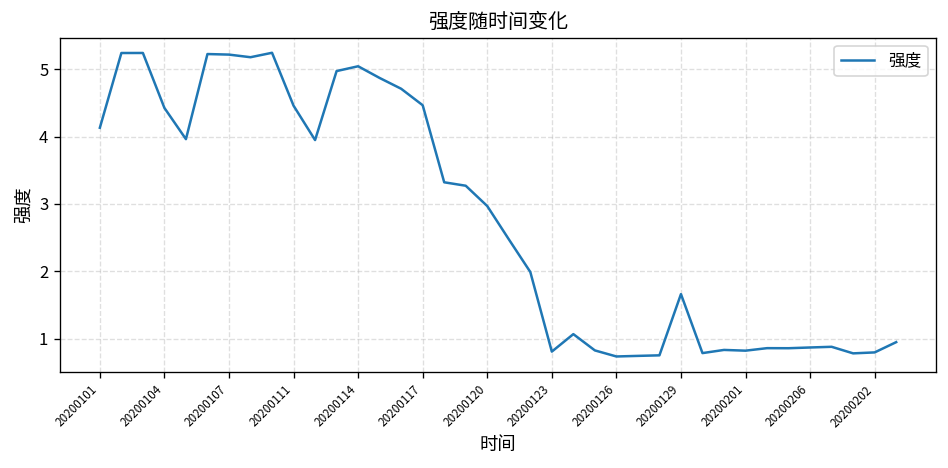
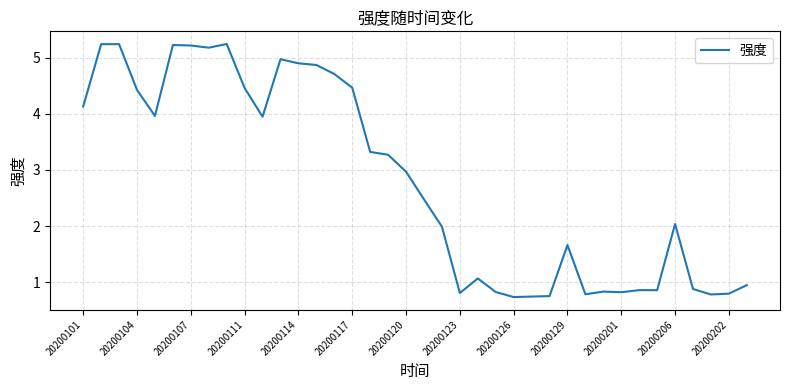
  {
    "20200101": 4.1,
    "20200104": 4.4,
    "20200107": 5.2,
    "20200111": 4.5,
-   "20200114": 5.0,
+   "20200114": 4.9,
    "20200117": 4.5,
    "20200120": 3.0,
    "20200123": 0.8,
    "20200126": 0.7,
    "20200129": 1.7,
    "20200201": 0.8,
-   "20200206": 0.9,
+   "20200206": 2.0,
    "20200202": 0.8
  }
